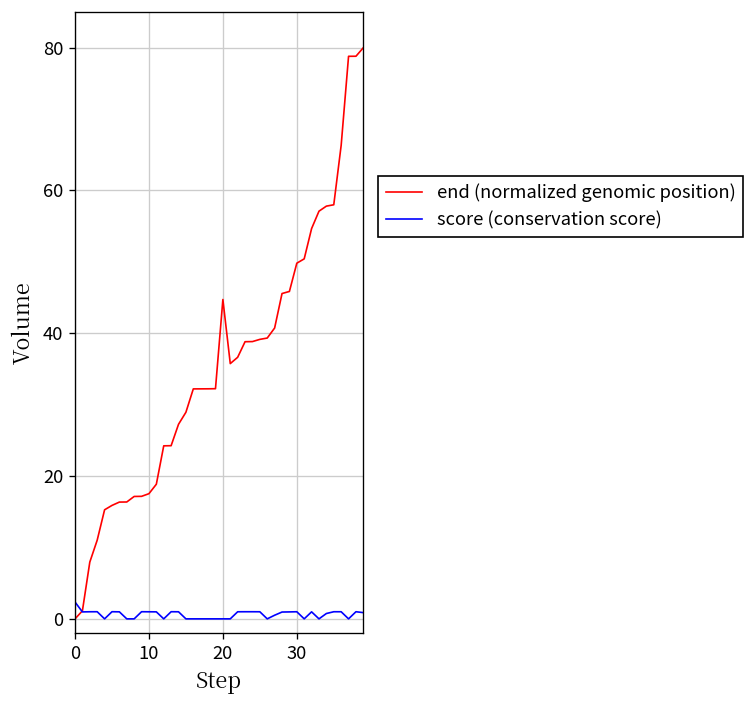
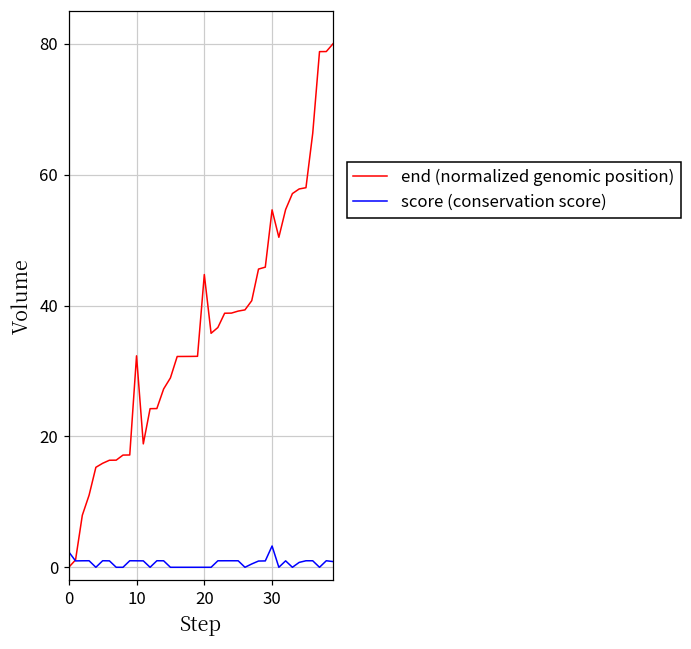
  {
    "end (normalized genomic position)": {
      "0": 0,
-     "10": 18,
+     "10": 32,
      "20": 45,
-     "30": 50
+     "30": 55
    },
    "score (conservation score)": {
      "0": 2,
      "10": 1,
      "20": 0,
-     "30": 1
+     "30": 3
    }
  }
